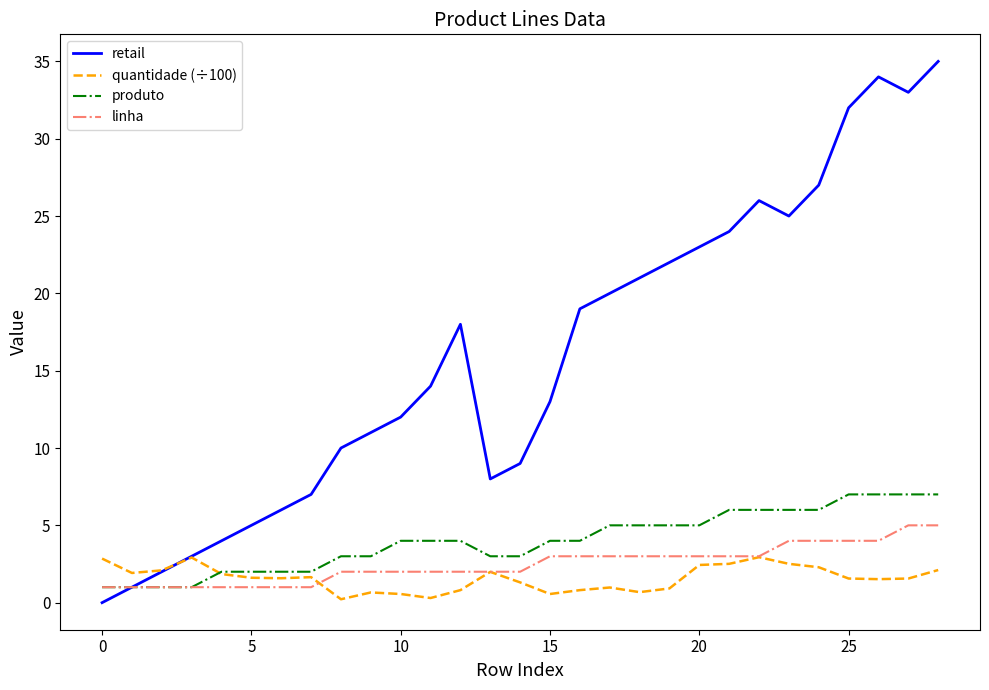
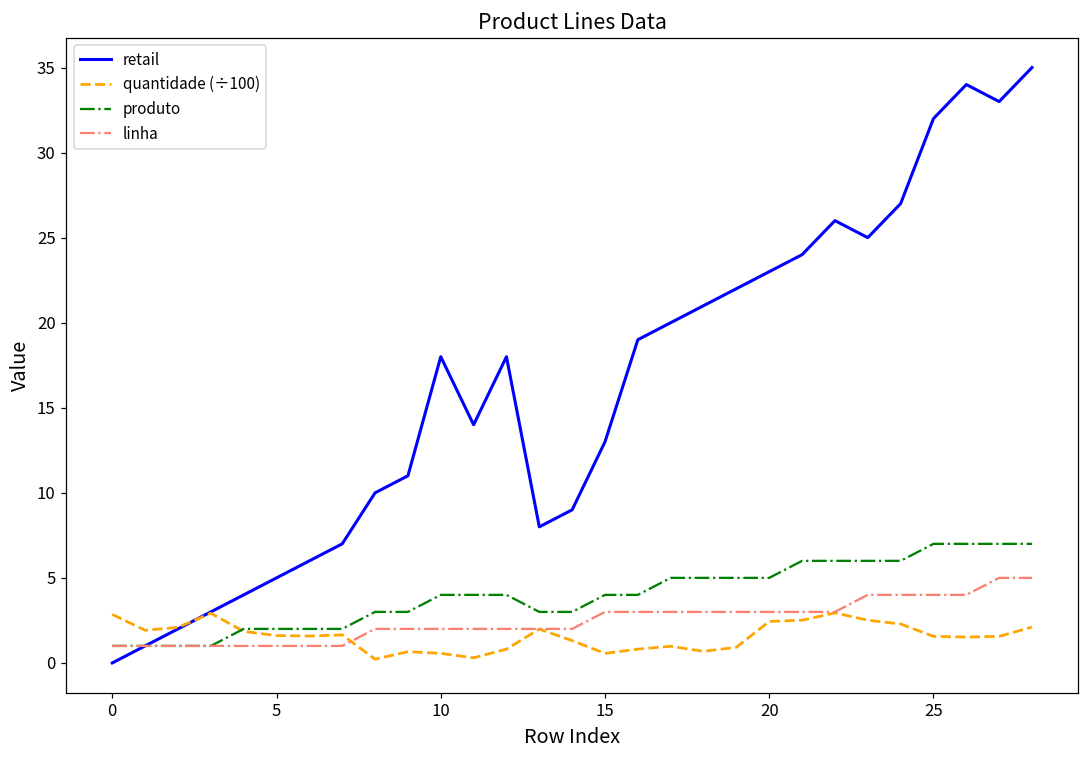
  {
    "retail": {
      "0": 0,
      "5": 5,
-     "10": 12,
+     "10": 18,
      "15": 13,
      "20": 23,
      "25": 32
    },
    "quantidade (÷100)": {
      "0": 3,
      "5": 1.6,
      "10": 0.6,
      "15": 0.6,
      "20": 2.4,
      "25": 1.6
    },
    "produto": {
      "5": 2,
      "10": 4,
      "15": 4,
      "20": 5,
      "25": 7
    },
    "linha": {
      "5": 1,
      "10": 2,
      "15": 3,
      "20": 3,
      "25": 4
    }
  }
